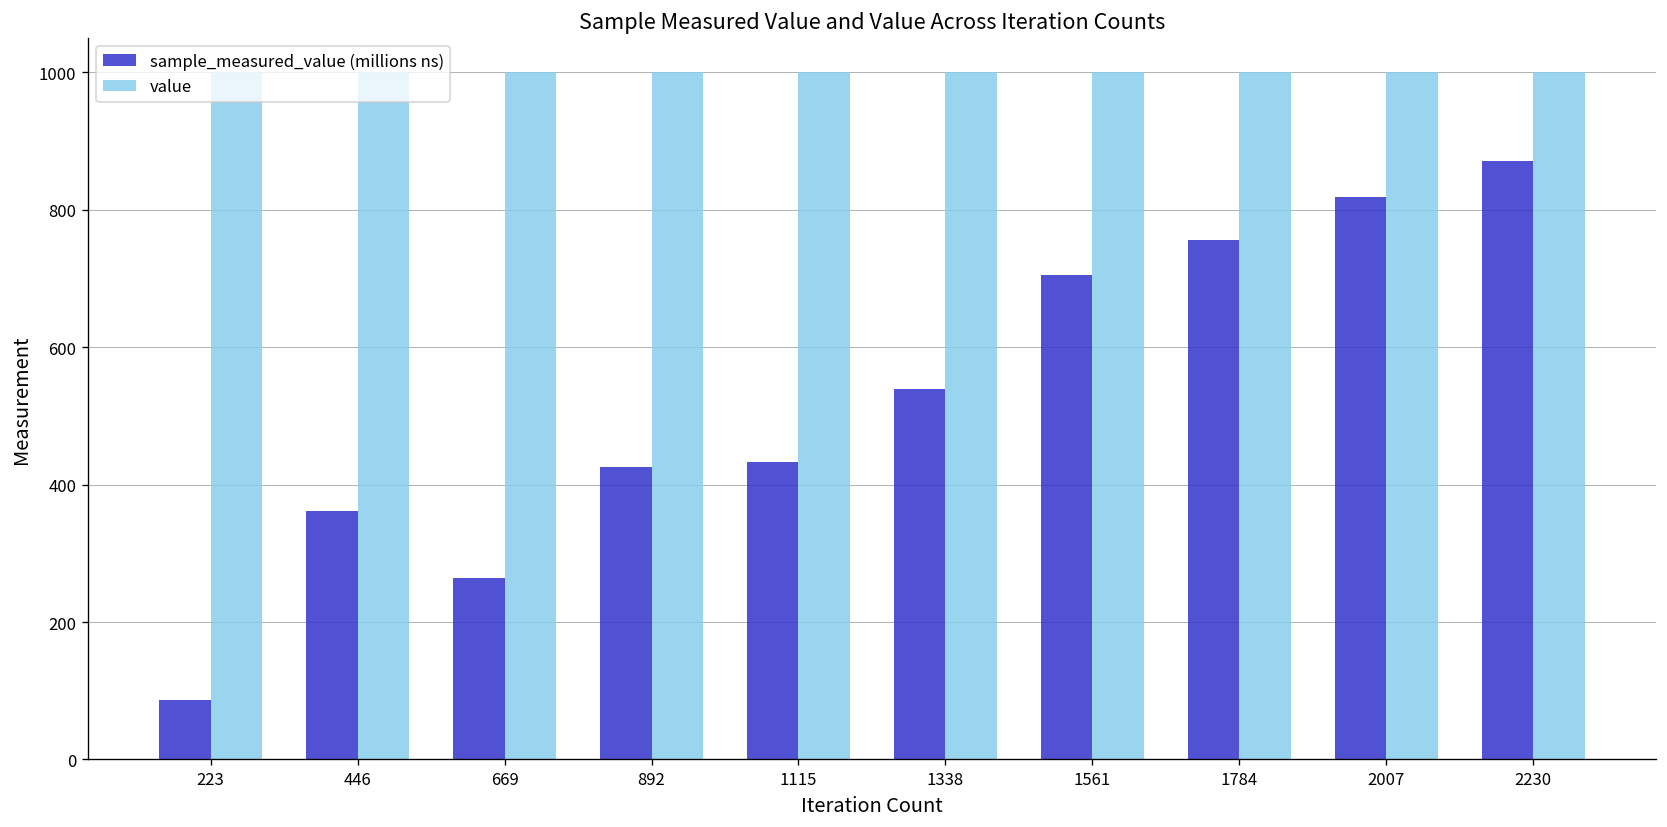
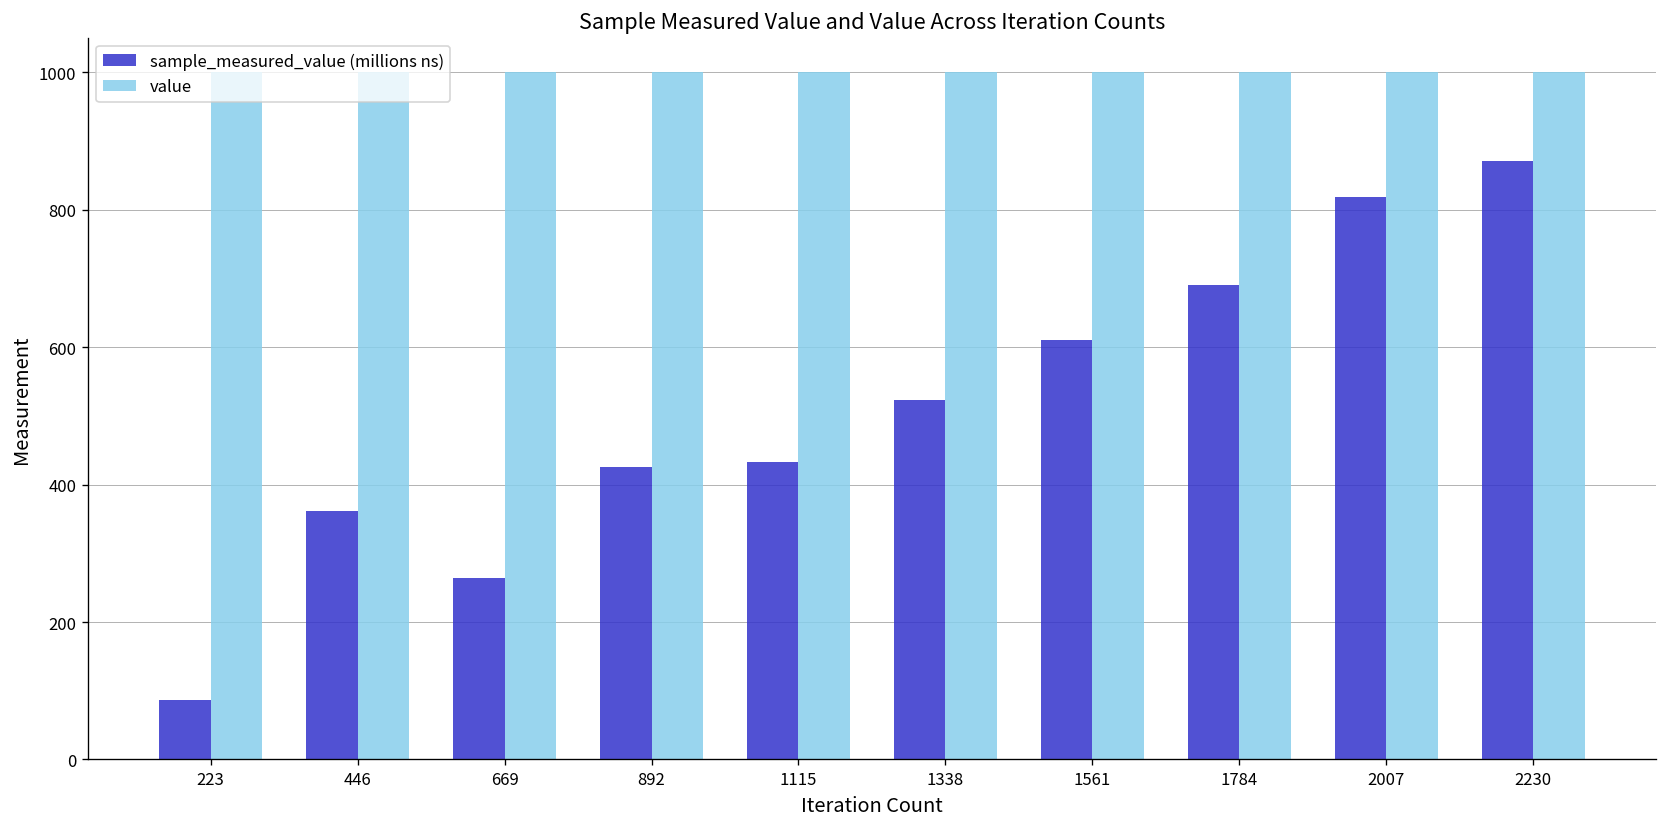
  {
    "sample_measured_value (millions ns)": {
      "223": 90,
      "446": 360,
      "669": 260,
      "892": 430,
      "1115": 430,
-     "1338": 540,
-     "1561": 710,
-     "1784": 760,
+     "1338": 520,
+     "1561": 610,
+     "1784": 690,
      "2007": 820,
      "2230": 870
    },
    "value": {
      "669": 1000,
      "892": 1000,
      "1115": 1000,
      "1338": 1000,
      "1561": 1000,
      "1784": 1000,
      "2007": 1000,
      "2230": 1000
    }
  }
